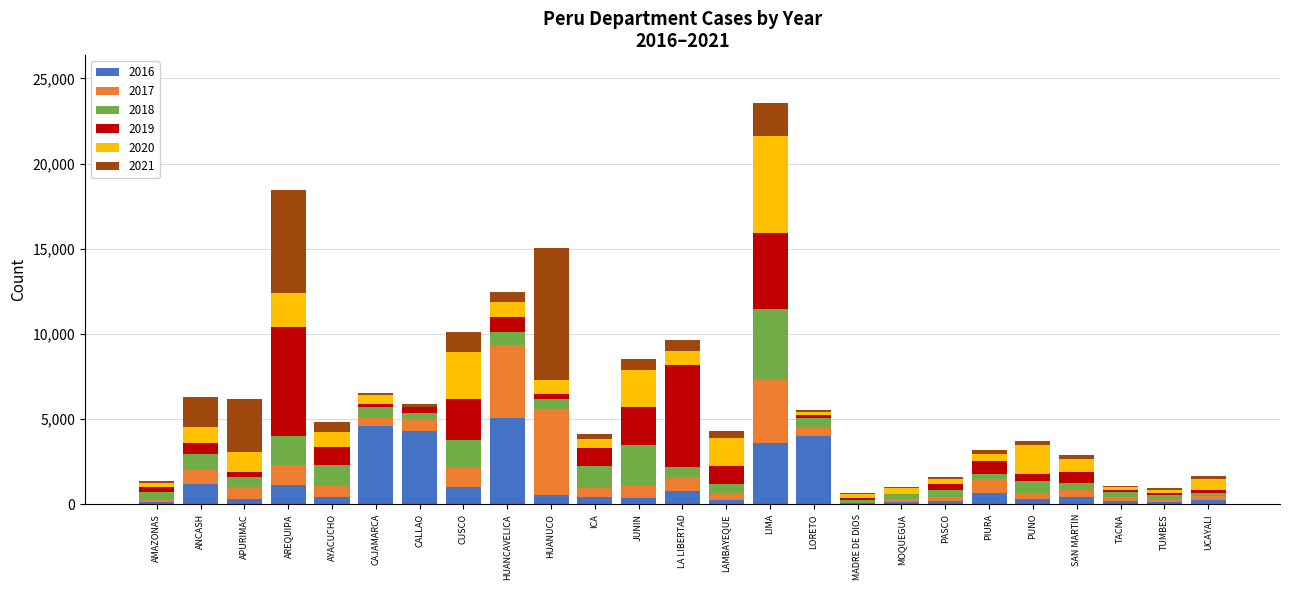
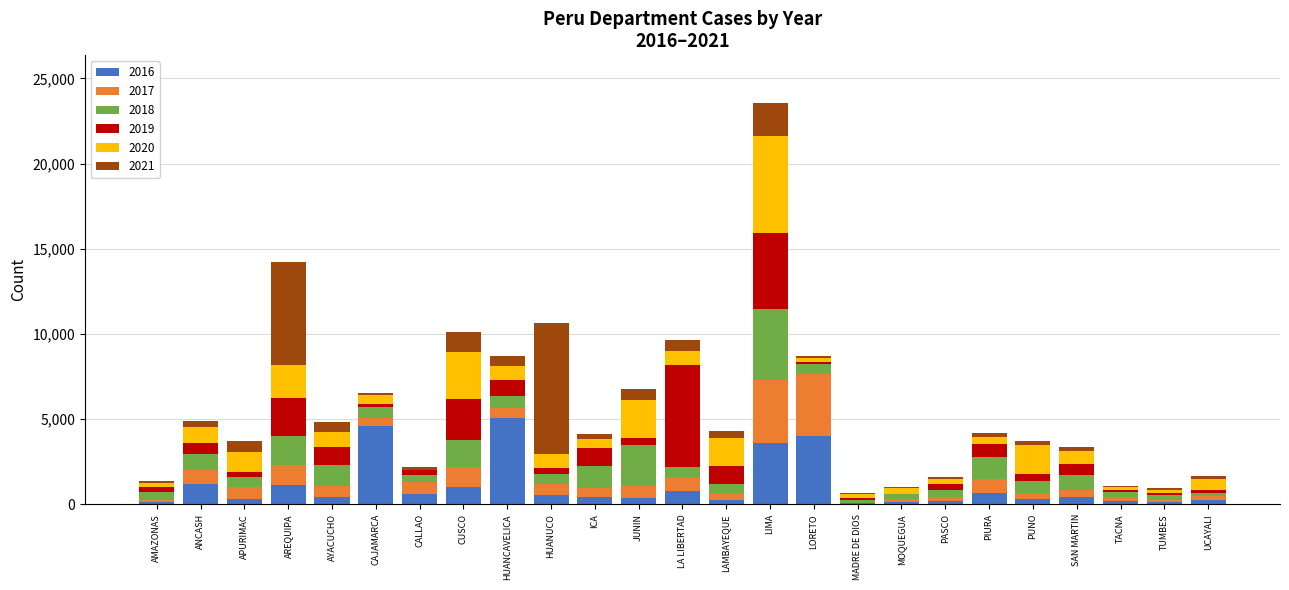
  {
    "2016": {
      "ANCASH": "1,200",
      "APURIMAC": "300",
      "AREQUIPA": "1,100",
      "AYACUCHO": "500",
      "CAJAMARCA": "4,600",
-     "CALLAO": "4,300",
+     "CALLAO": "600",
      "CUSCO": "1,000",
      "HUANCAVELICA": "5,100",
      "HUANUCO": "600",
      "ICA": "500",
      "JUNIN": "400",
      "LA LIBERTAD": "800",
      "LAMBAYEQUE": "300",
      "LIMA": "3,600",
      "LORETO": "4,000",
      "MOQUEGUA": "100",
      "PASCO": "200",
      "PIURA": "700",
      "PUNO": "300",
      "SAN MARTIN": "400",
      "TACNA": "200",
      "UCAYALI": "200"
    },
    "2017": {
      "AMAZONAS": "200",
      "ANCASH": "800",
      "APURIMAC": "700",
      "AREQUIPA": "1,200",
      "AYACUCHO": "600",
      "CAJAMARCA": "500",
      "CALLAO": "700",
      "CUSCO": "1,200",
-     "HUANCAVELICA": "4,300",
-     "HUANUCO": "5,000",
+     "HUANCAVELICA": "600",
+     "HUANUCO": "600",
      "ICA": "500",
      "JUNIN": "700",
      "LA LIBERTAD": "800",
      "LAMBAYEQUE": "400",
      "LIMA": "3,700",
-     "LORETO": "500",
+     "LORETO": "3,700",
      "MOQUEGUA": "200",
      "PASCO": "200",
      "PIURA": "800",
      "PUNO": "400",
      "SAN MARTIN": "400",
      "TACNA": "200",
      "TUMBES": "100",
      "UCAYALI": "200"
    },
    "2018": {
      "AMAZONAS": "400",
      "ANCASH": "1,000",
      "APURIMAC": "600",
      "AREQUIPA": "1,700",
      "AYACUCHO": "1,200",
      "CAJAMARCA": "700",
      "CALLAO": "400",
      "CUSCO": "1,500",
      "HUANCAVELICA": "700",
      "HUANUCO": "600",
      "ICA": "1,300",
      "JUNIN": "2,400",
      "LA LIBERTAD": "600",
      "LAMBAYEQUE": "600",
      "LIMA": "4,200",
      "LORETO": "600",
      "MADRE DE DIOS": "200",
      "MOQUEGUA": "300",
      "PASCO": "400",
-     "PIURA": "300",
+     "PIURA": "1,300",
      "PUNO": "700",
-     "SAN MARTIN": "400",
+     "SAN MARTIN": "900",
      "TACNA": "300",
      "TUMBES": "300",
      "UCAYALI": "200"
    },
    "2019": {
      "AMAZONAS": "300",
      "ANCASH": "600",
      "APURIMAC": "300",
-     "AREQUIPA": "6,400",
+     "AREQUIPA": "2,200",
      "AYACUCHO": "1,100",
      "CAJAMARCA": "200",
      "CALLAO": "300",
      "CUSCO": "2,400",
      "HUANCAVELICA": "900",
      "HUANUCO": "300",
      "ICA": "1,000",
-     "JUNIN": "2,200",
+     "JUNIN": "400",
      "LA LIBERTAD": "6,000",
      "LAMBAYEQUE": "1,100",
      "LIMA": "4,500",
      "LORETO": "200",
      "PASCO": "400",
      "PIURA": "700",
      "PUNO": "500",
      "SAN MARTIN": "700",
      "UCAYALI": "200"
    },
    "2020": {
      "AMAZONAS": "200",
      "ANCASH": "900",
      "APURIMAC": "1,200",
      "AREQUIPA": "2,000",
      "AYACUCHO": "900",
      "CAJAMARCA": "500",
      "CUSCO": "2,800",
      "HUANCAVELICA": "900",
      "HUANUCO": "800",
      "ICA": "500",
      "JUNIN": "2,200",
      "LA LIBERTAD": "800",
      "LAMBAYEQUE": "1,600",
      "LIMA": "5,700",
      "LORETO": "200",
      "MADRE DE DIOS": "200",
      "MOQUEGUA": "300",
      "PASCO": "300",
      "PIURA": "400",
      "PUNO": "1,700",
      "SAN MARTIN": "700",
      "TACNA": "200",
      "TUMBES": "200",
      "UCAYALI": "700"
    },
    "2021": {
-     "ANCASH": "1,800",
-     "APURIMAC": "3,100",
+     "ANCASH": "400",
+     "APURIMAC": "600",
      "AREQUIPA": "6,100",
      "AYACUCHO": "600",
      "CALLAO": "200",
      "CUSCO": "1,200",
      "HUANCAVELICA": "600",
      "HUANUCO": "7,700",
      "ICA": "300",
      "JUNIN": "700",
      "LA LIBERTAD": "600",
      "LAMBAYEQUE": "400",
      "LIMA": "1,900",
      "PIURA": "200",
      "PUNO": "200",
      "SAN MARTIN": "200",
      "UCAYALI": "200"
    }
  }
